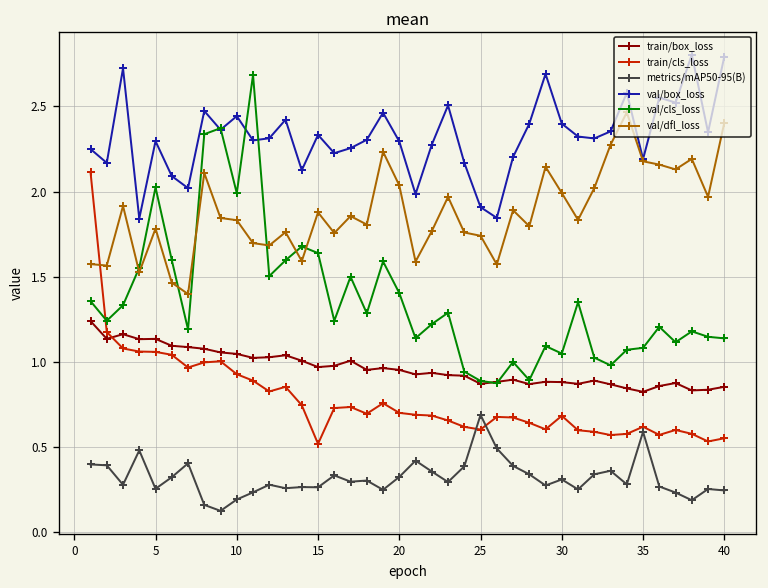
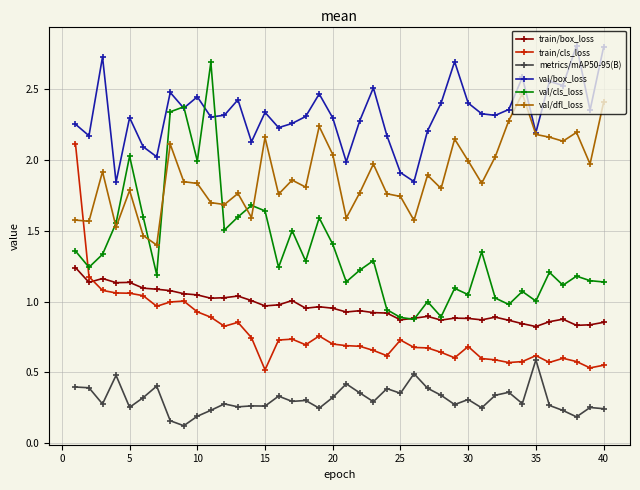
  {
    "train/box_loss": {
      "5": 1.13,
      "10": 1.05,
      "15": 0.97,
      "20": 0.95,
      "30": 0.88,
      "35": 0.82,
      "40": 0.85
    },
    "train/cls_loss": {
      "5": 1.06,
      "10": 0.93,
      "15": 0.52,
      "20": 0.70,
-     "25": 0.60,
+     "25": 0.73,
      "30": 0.68,
      "35": 0.62,
      "40": 0.55
    },
    "metrics/mAP50-95(B)": {
      "5": 0.25,
      "10": 0.19,
      "15": 0.26,
      "20": 0.32,
-     "25": 0.69,
+     "25": 0.35,
      "30": 0.31,
      "35": 0.59,
      "40": 0.24
    },
    "val/box_loss": {
      "5": 2.30,
      "10": 2.44,
      "15": 2.33,
      "20": 2.29,
      "25": 1.91,
      "30": 2.40
    },
    "val/cls_loss": {
      "5": 2.02,
      "10": 1.99,
      "15": 1.64,
      "20": 1.40,
      "30": 1.05,
-     "35": 1.08,
+     "35": 1.00,
      "40": 1.14
    },
    "val/dfl_loss": {
      "5": 1.78,
      "10": 1.83,
-     "15": 1.88,
+     "15": 2.16,
      "20": 2.04,
      "25": 1.74,
      "30": 1.99
    }
  }
